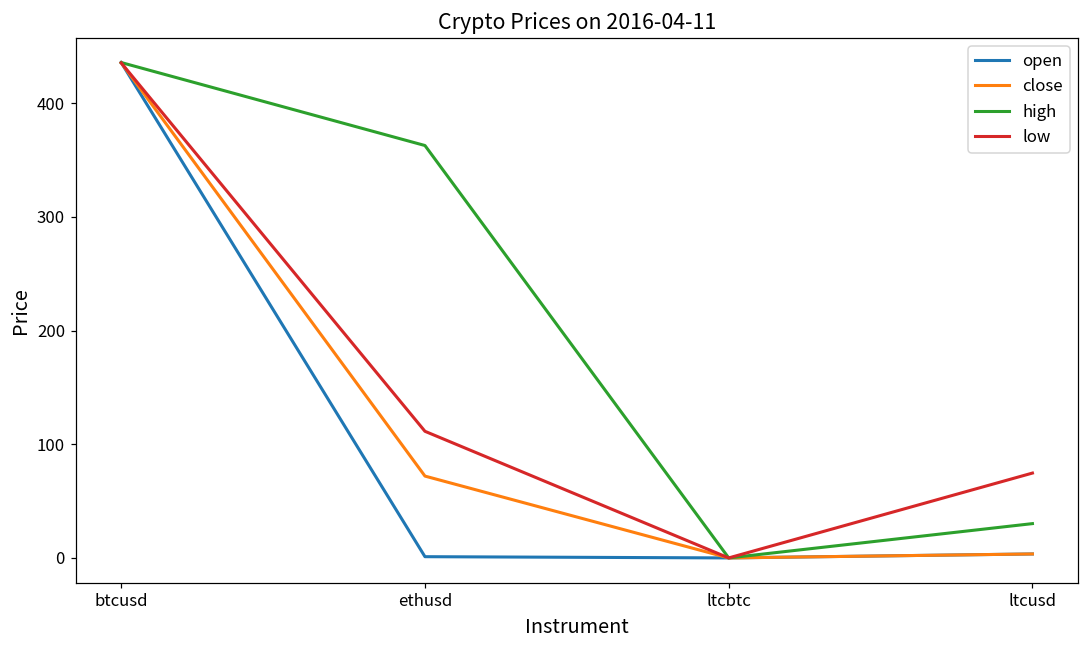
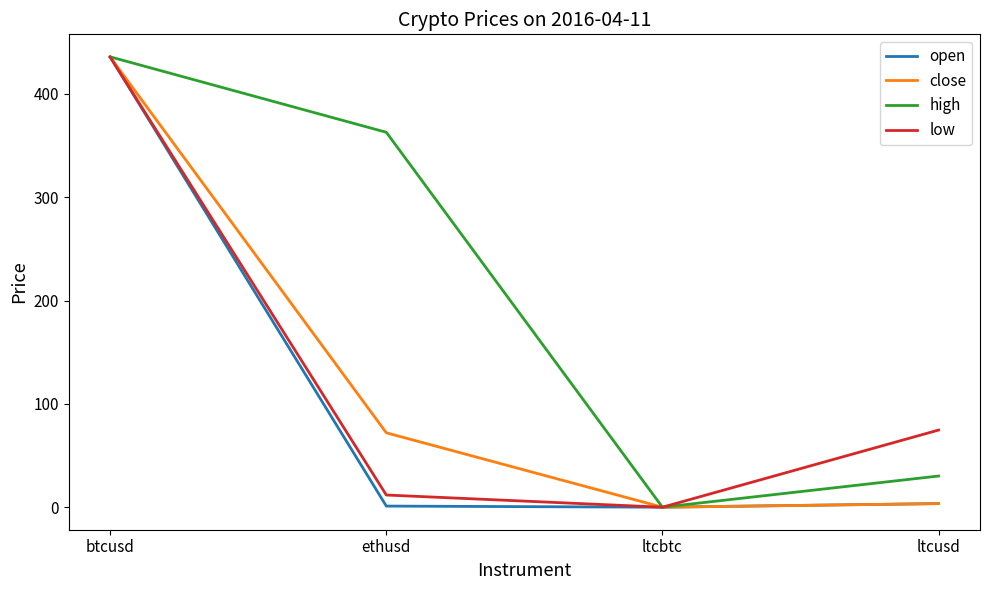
  {
    "open": {
      "ethusd": 1
    },
    "close": {
      "ethusd": 72
    },
    "high": {
      "ethusd": 363,
      "ltcusd": 30
    },
    "low": {
-     "ethusd": 111,
+     "ethusd": 12,
      "ltcusd": 75
    }
  }
